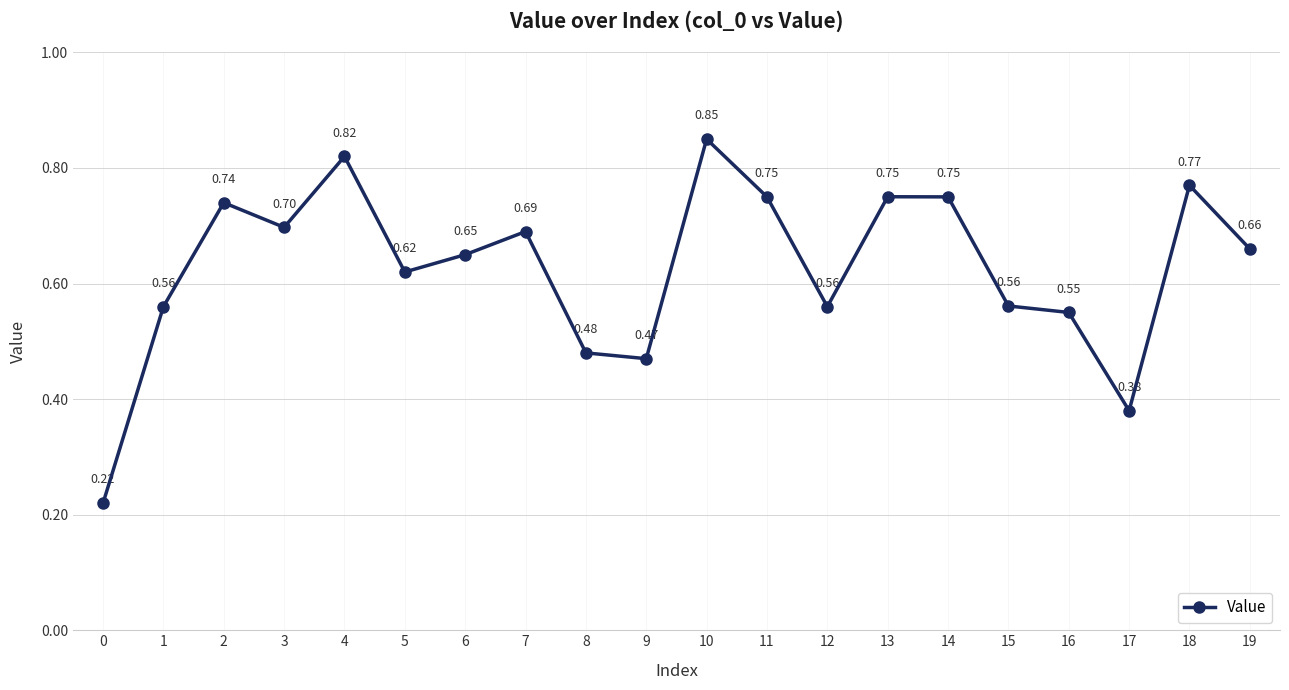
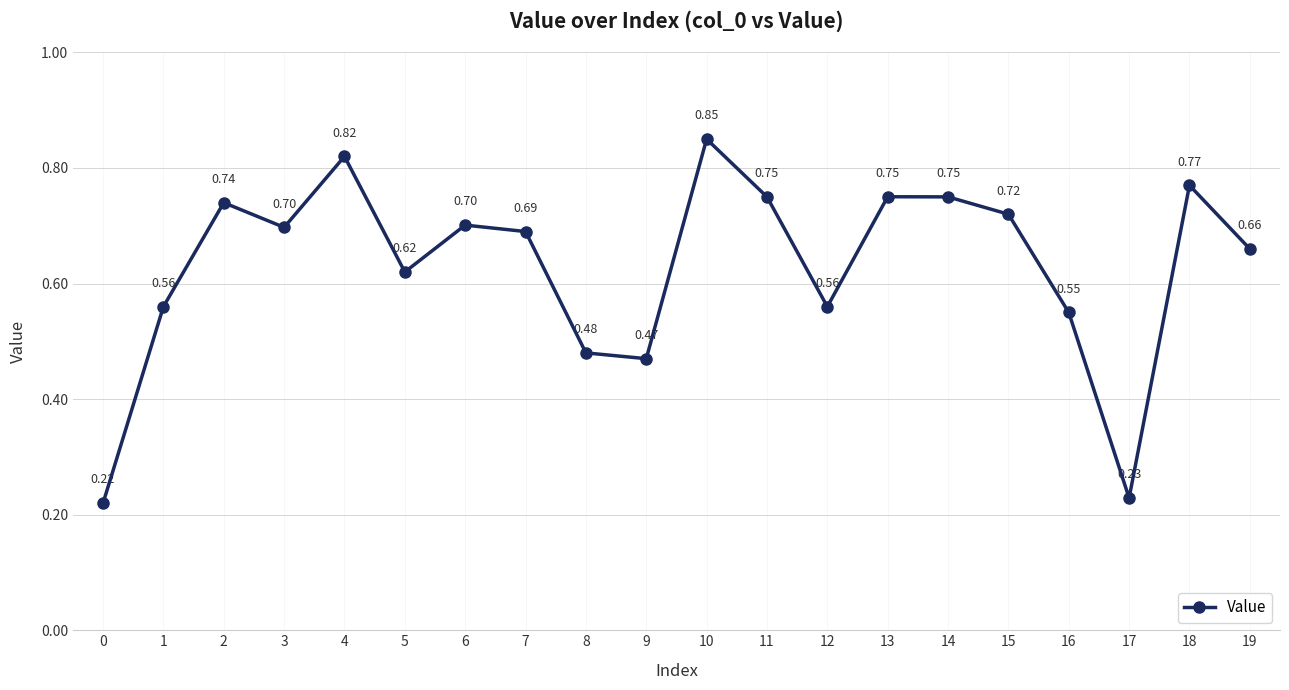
  {
    "0": 0.22,
    "1": 0.56,
    "2": 0.74,
    "3": 0.70,
    "4": 0.82,
    "5": 0.62,
-   "6": 0.65,
+   "6": 0.70,
    "7": 0.69,
    "8": 0.48,
    "9": 0.47,
    "10": 0.85,
    "11": 0.75,
    "12": 0.56,
    "13": 0.75,
    "14": 0.75,
-   "15": 0.56,
+   "15": 0.72,
    "16": 0.55,
-   "17": 0.38,
+   "17": 0.23,
    "18": 0.77,
    "19": 0.66
  }
